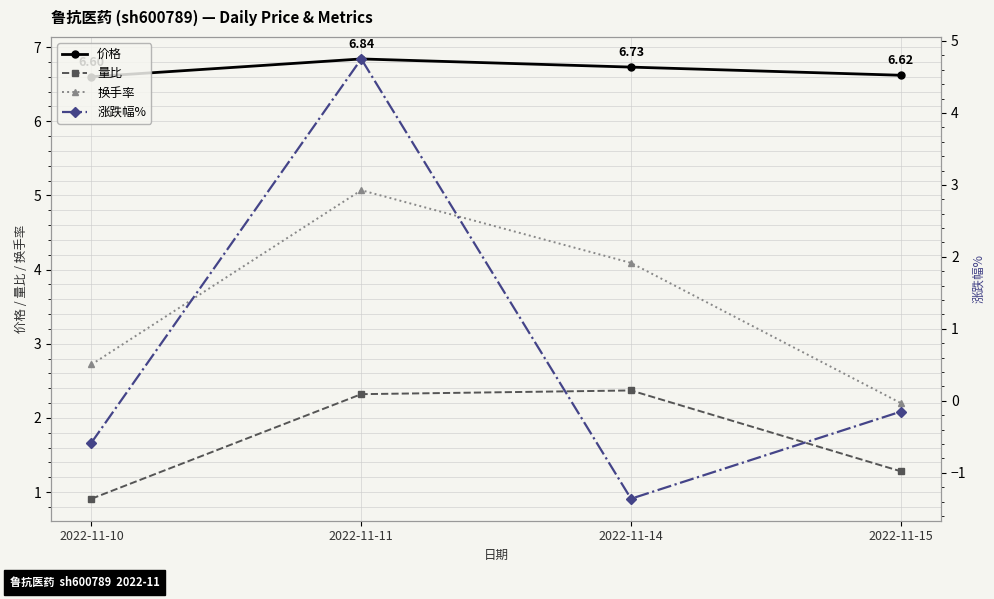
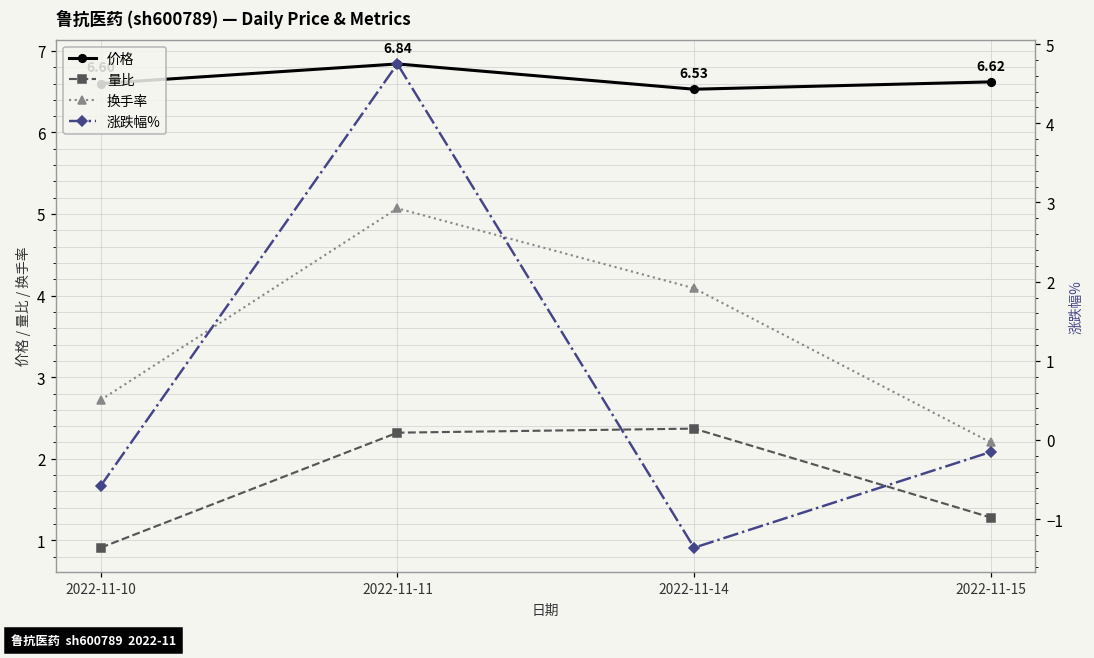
  {
    "价格": {
      "2022-11-11": 6.84,
-     "2022-11-14": 6.73,
+     "2022-11-14": 6.53,
      "2022-11-15": 6.62
    }
  }
